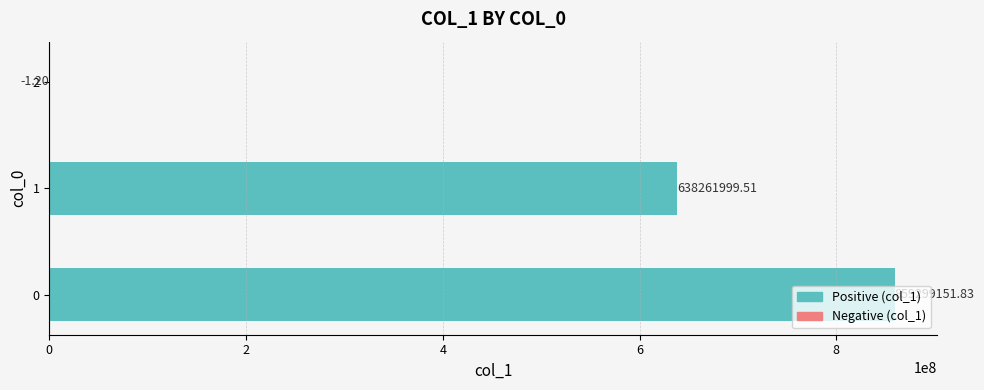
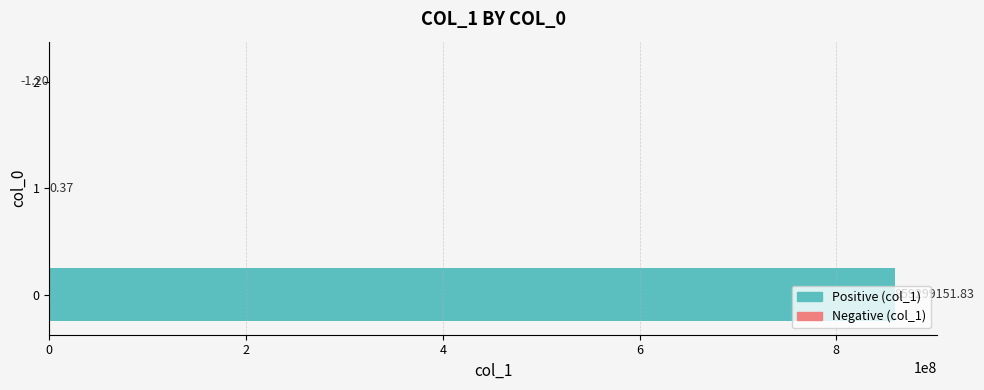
  {
    "2": -1.20,
-   "1": 638261999.51
+   "1": 0.37
  }
